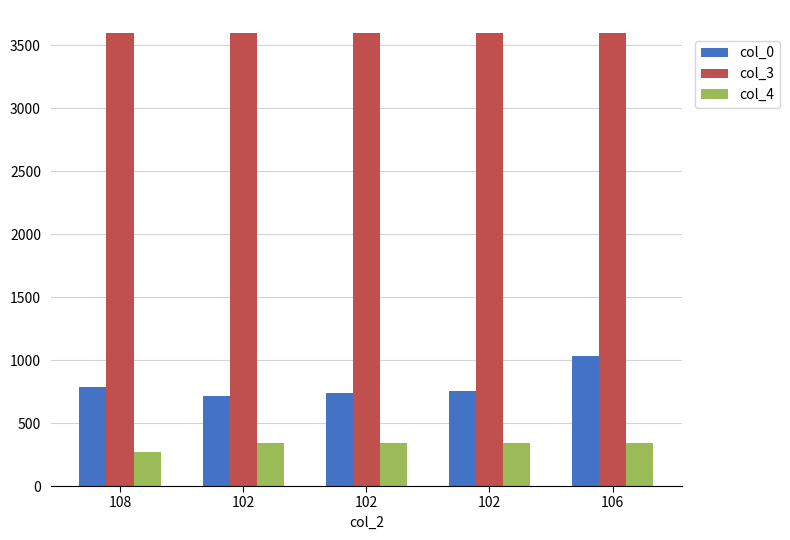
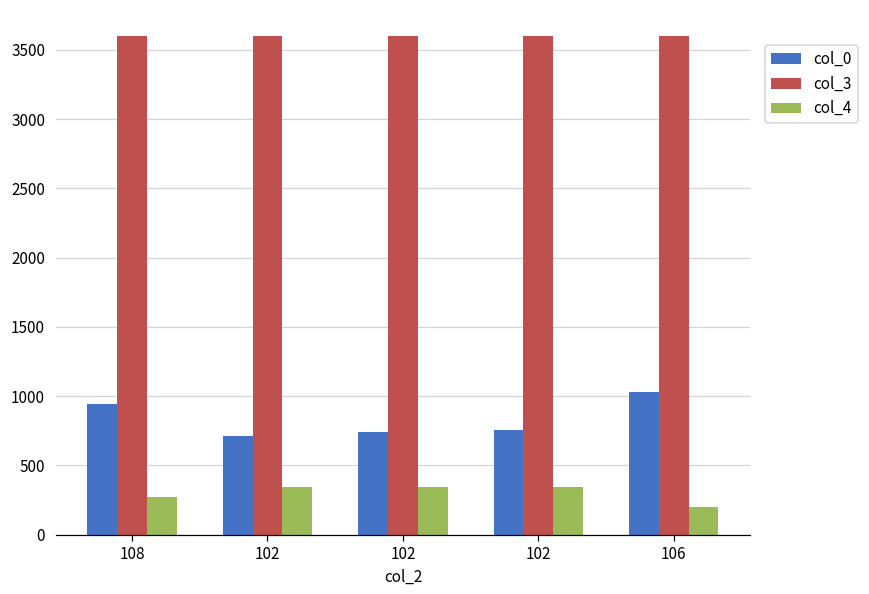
  {
    "col_0": {
-     "108": 790,
+     "108": 940,
      "106": 1030
    },
    "col_3": {
      "108": 3600,
      "106": 3600
    },
    "col_4": {
      "108": 270,
-     "106": 340
+     "106": 200
    }
  }
